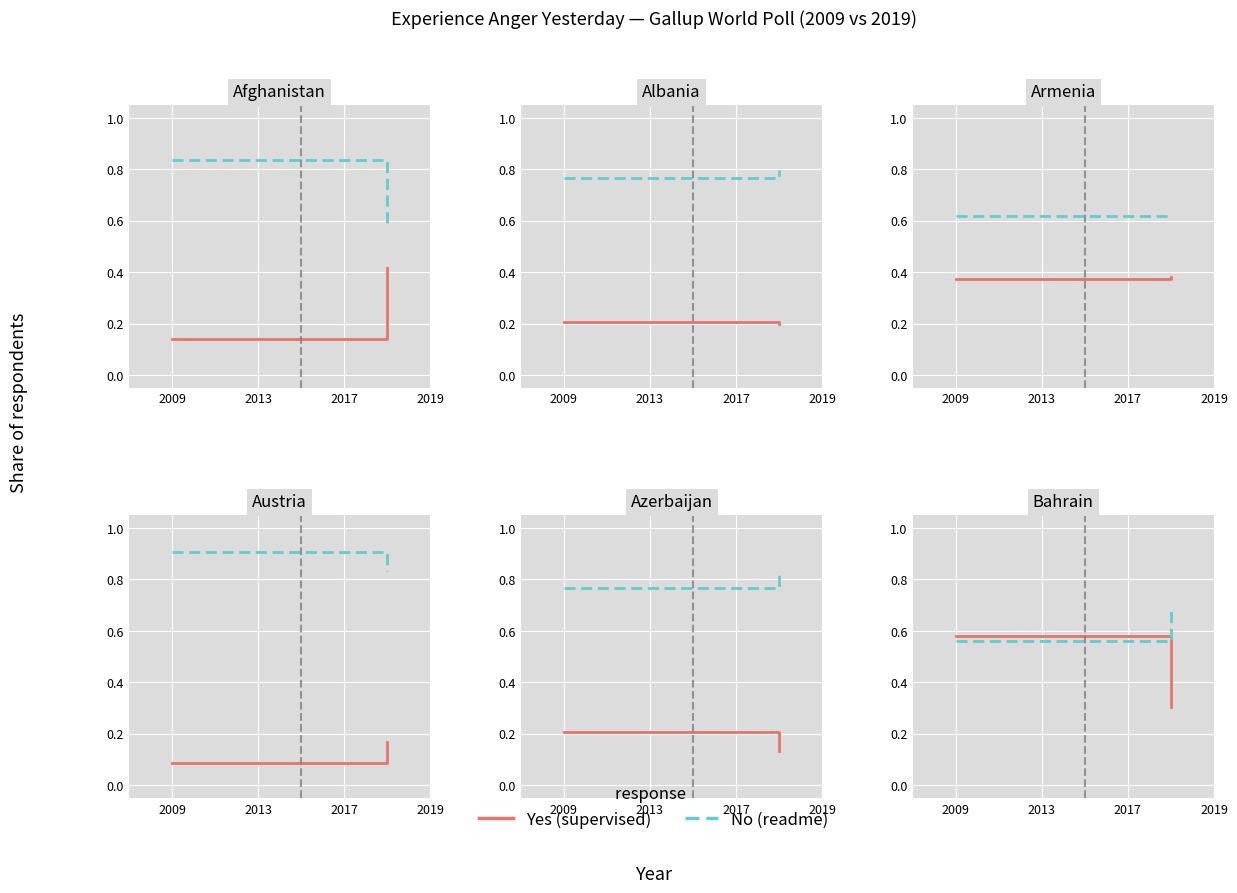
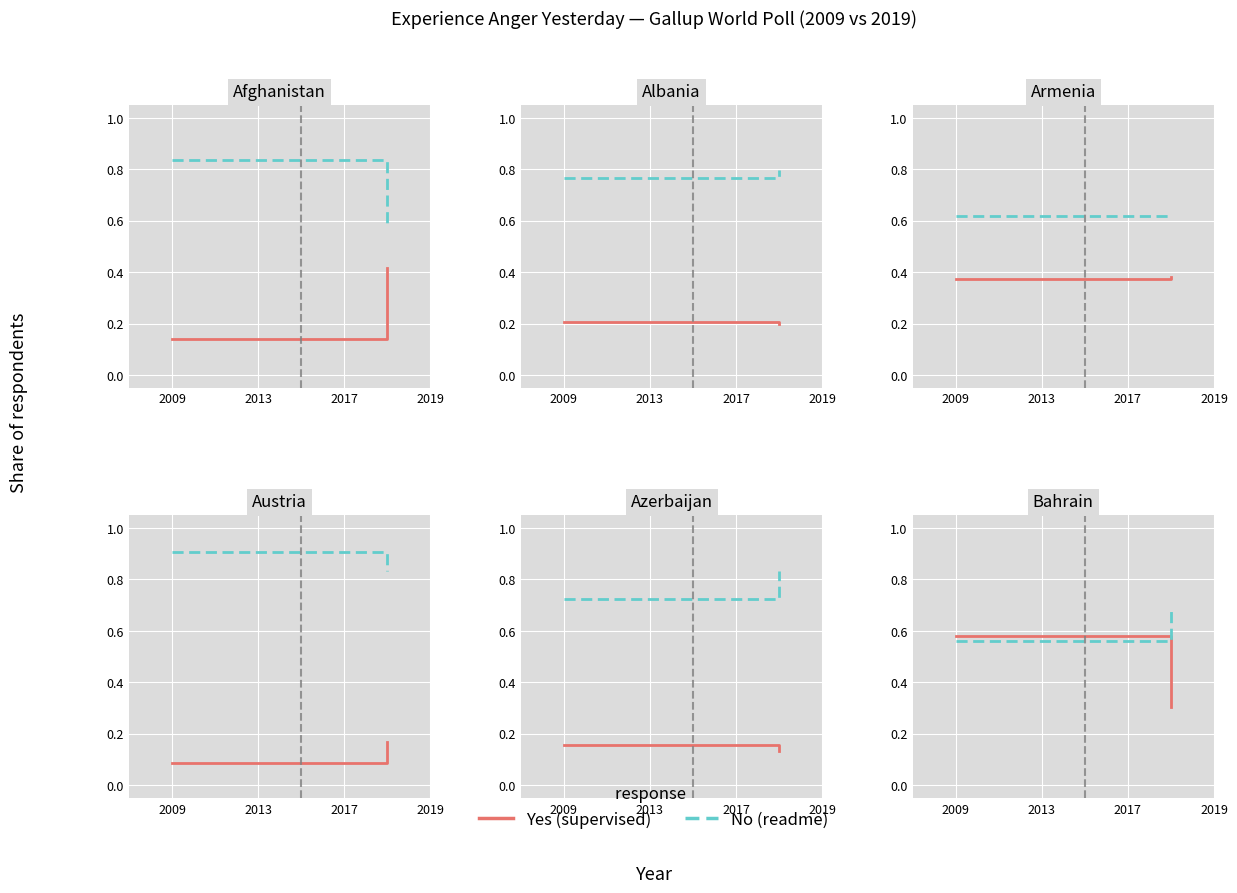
  {
    "Afghanistan": {
      "Yes (supervised)": {
        "2009": 0.14
      },
      "No (readme)": {
        "2009": 0.84
      }
    },
    "Albania": {
      "Yes (supervised)": {
        "2009": 0.21
      },
      "No (readme)": {
        "2009": 0.77
      }
    },
    "Armenia": {
      "Yes (supervised)": {
        "2009": 0.37
      },
      "No (readme)": {
        "2009": 0.62
      }
    },
    "Austria": {
      "Yes (supervised)": {
        "2009": 0.09
      },
      "No (readme)": {
        "2009": 0.91
      }
    },
    "Azerbaijan": {
      "Yes (supervised)": {
-       "2009": 0.21
+       "2009": 0.16
      },
      "No (readme)": {
-       "2009": 0.77
+       "2009": 0.73
      }
    },
    "Bahrain": {
      "Yes (supervised)": {
        "2009": 0.58
      },
      "No (readme)": {
        "2009": 0.56
      }
    }
  }
